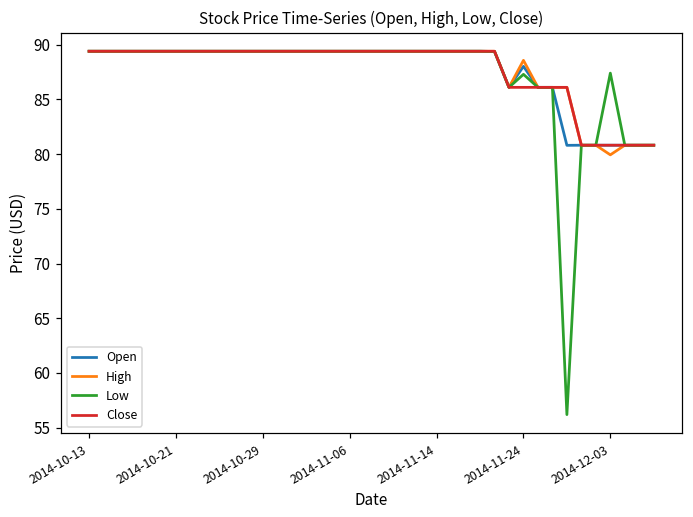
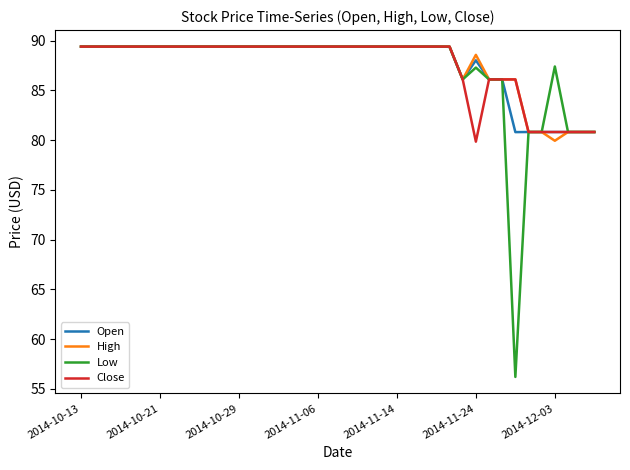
  {
    "Open": {
      "2014-11-24": 88
    },
    "High": {
      "2014-11-24": 89,
      "2014-12-03": 80
    },
    "Low": {
      "2014-11-24": 87,
      "2014-12-03": 87
    },
    "Close": {
-     "2014-11-24": 86
+     "2014-11-24": 80
    }
  }
